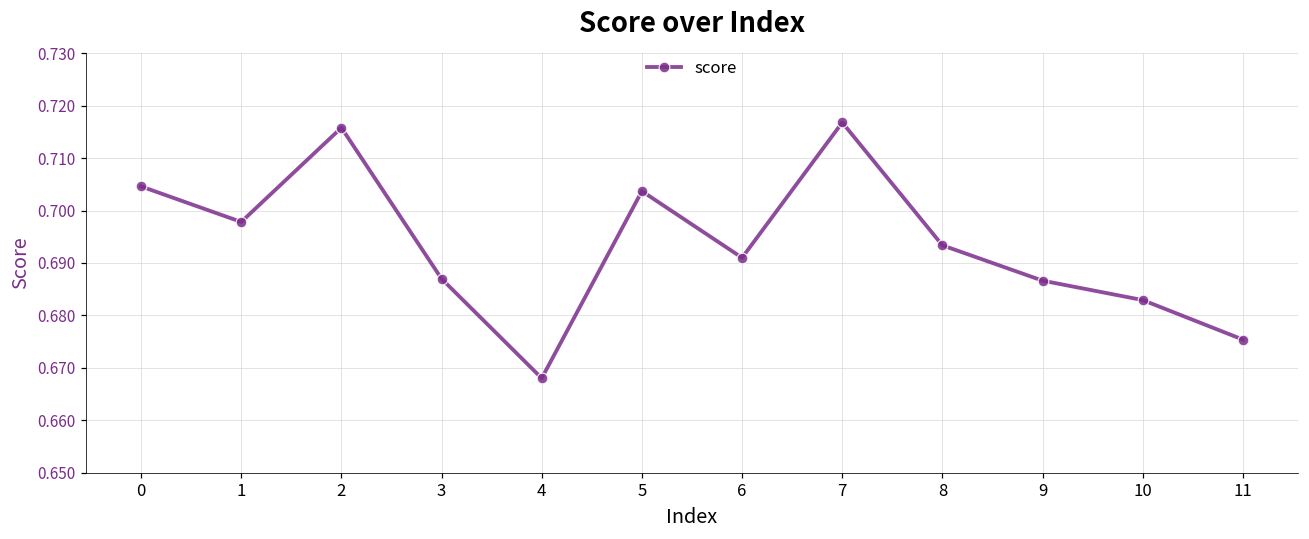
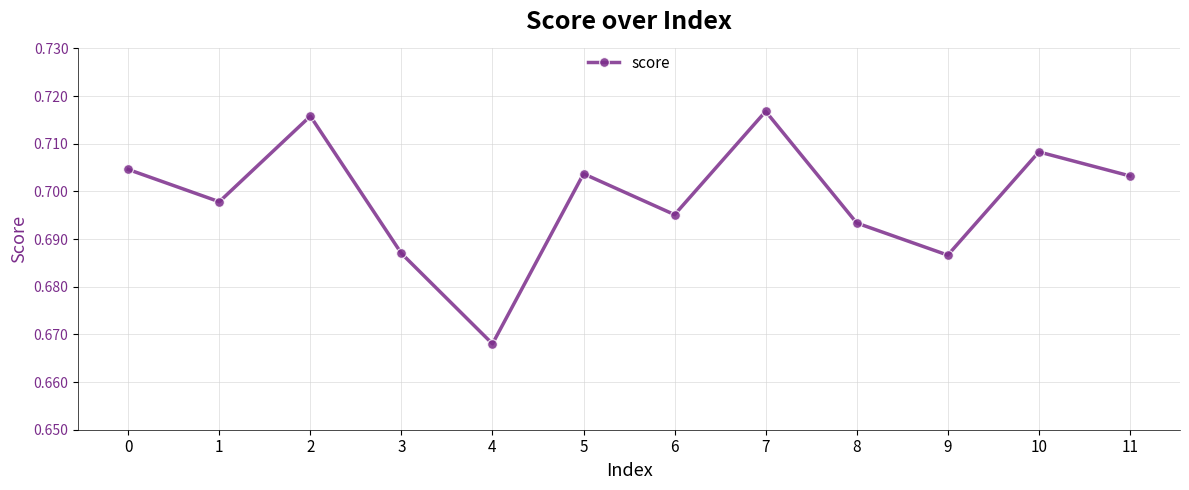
  {
    "0": 0.705,
    "1": 0.698,
    "2": 0.716,
    "3": 0.687,
    "4": 0.668,
    "5": 0.704,
-   "6": 0.691,
+   "6": 0.695,
    "7": 0.717,
    "8": 0.693,
    "9": 0.687,
-   "10": 0.683,
-   "11": 0.675
+   "10": 0.708,
+   "11": 0.703
  }
